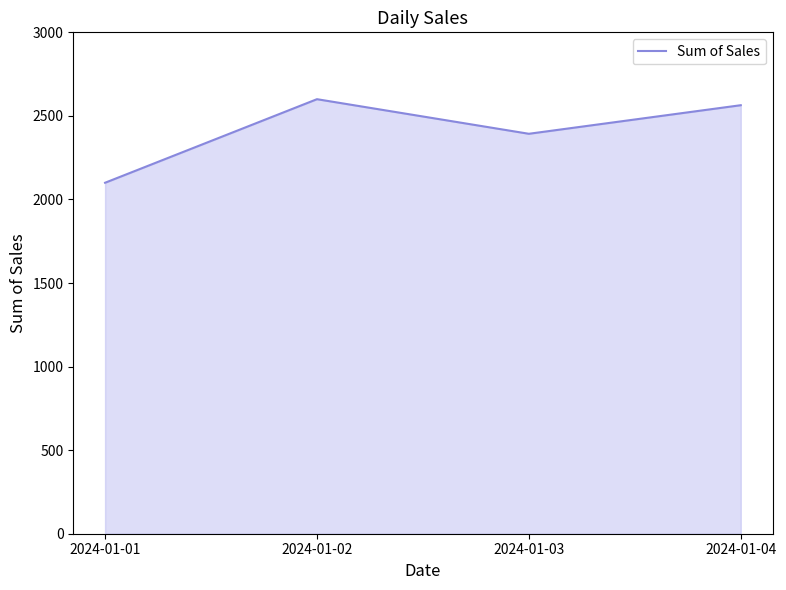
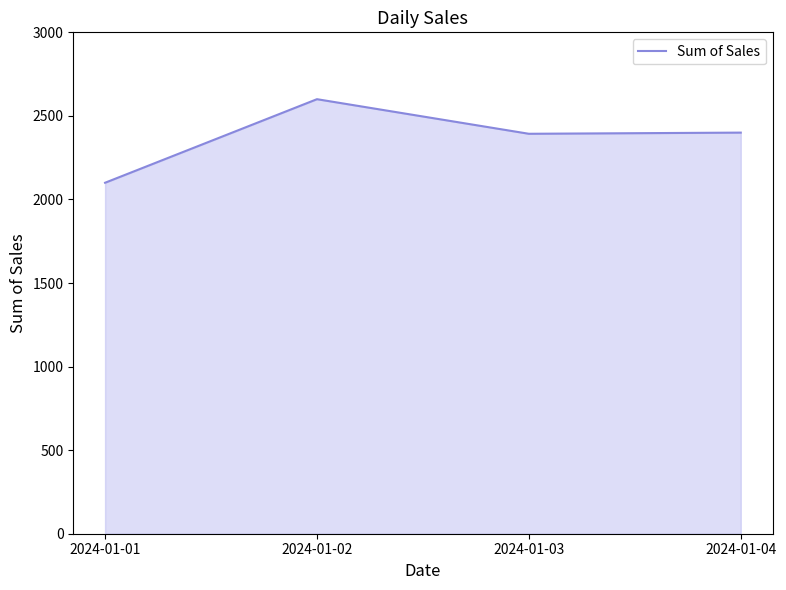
  {
    "2024-01-01": 2100,
    "2024-01-02": 2600,
    "2024-01-03": 2390,
-   "2024-01-04": 2560
+   "2024-01-04": 2400
  }
